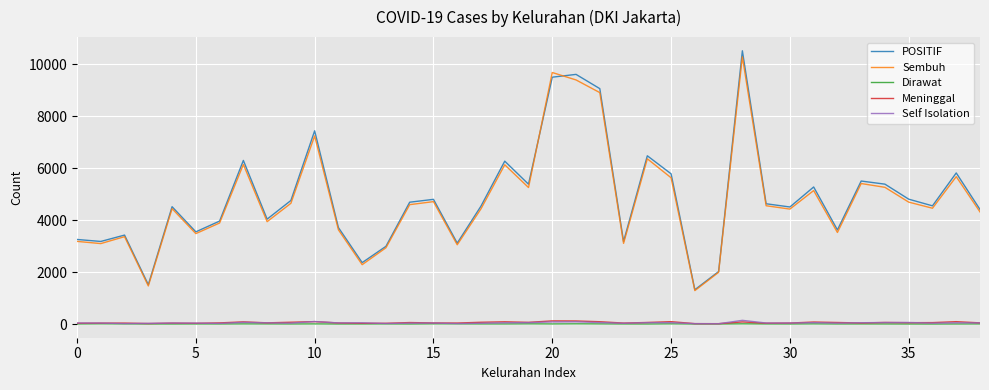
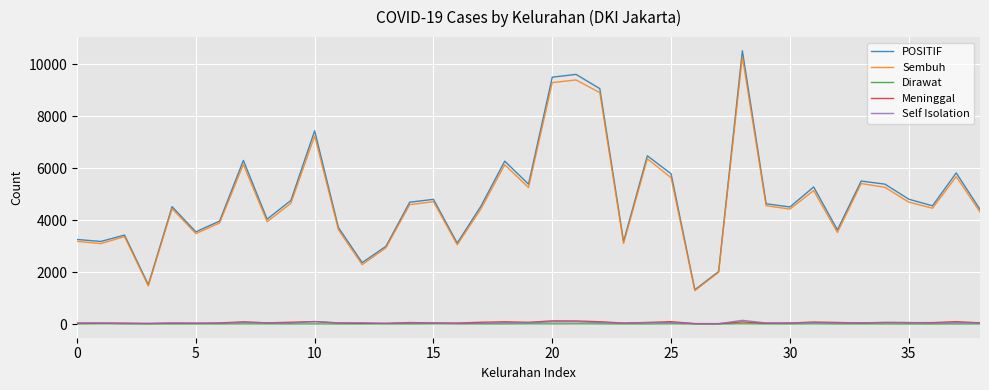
  {
    "POSITIF": {
      "10": 7400,
      "20": 9500,
      "25": 5800,
      "35": 4800
    },
    "Sembuh": {
      "10": 7200,
-     "20": 9700,
+     "20": 9300,
      "25": 5600,
      "35": 4700
    }
  }
